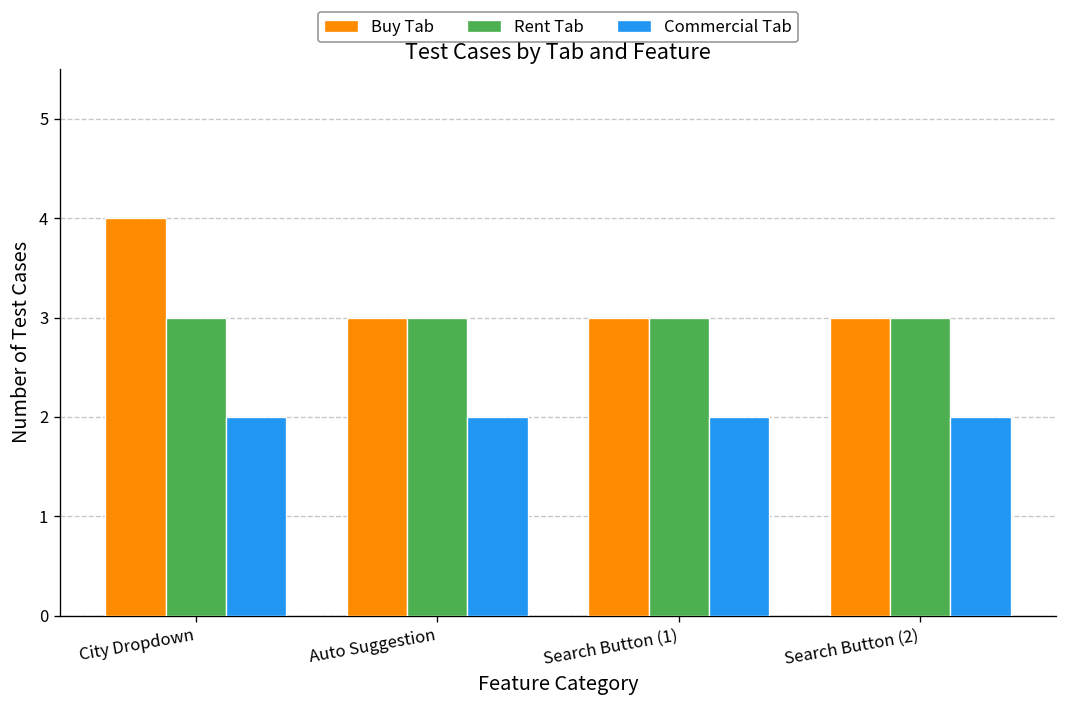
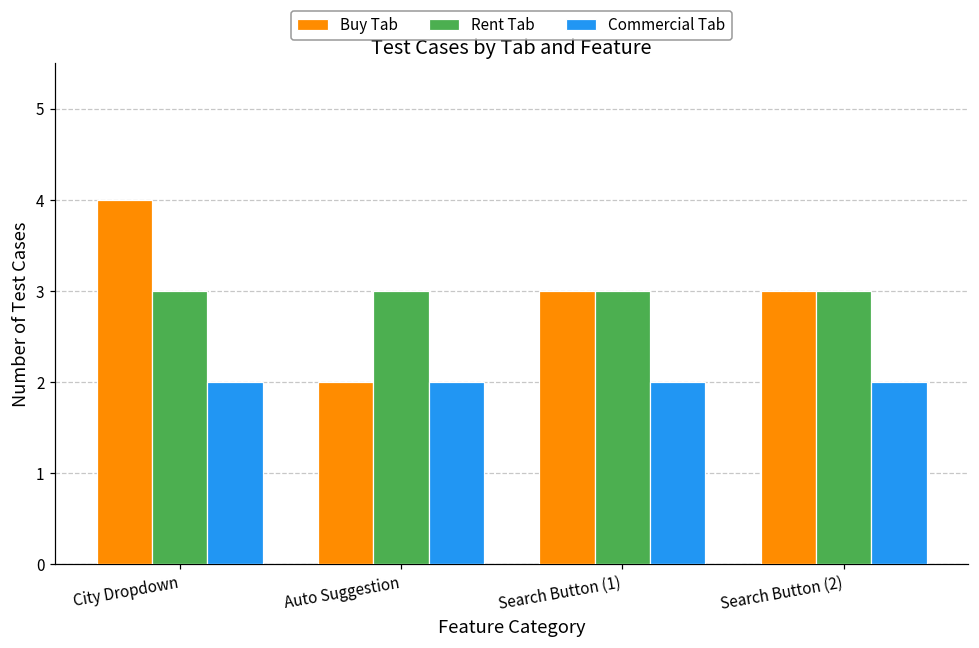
  {
    "Buy Tab": {
      "City Dropdown": 4,
-     "Auto Suggestion": 3,
+     "Auto Suggestion": 2,
      "Search Button (1)": 3,
      "Search Button (2)": 3
    },
    "Rent Tab": {
      "City Dropdown": 3,
      "Auto Suggestion": 3,
      "Search Button (1)": 3,
      "Search Button (2)": 3
    },
    "Commercial Tab": {
      "City Dropdown": 2,
      "Auto Suggestion": 2,
      "Search Button (1)": 2,
      "Search Button (2)": 2
    }
  }
